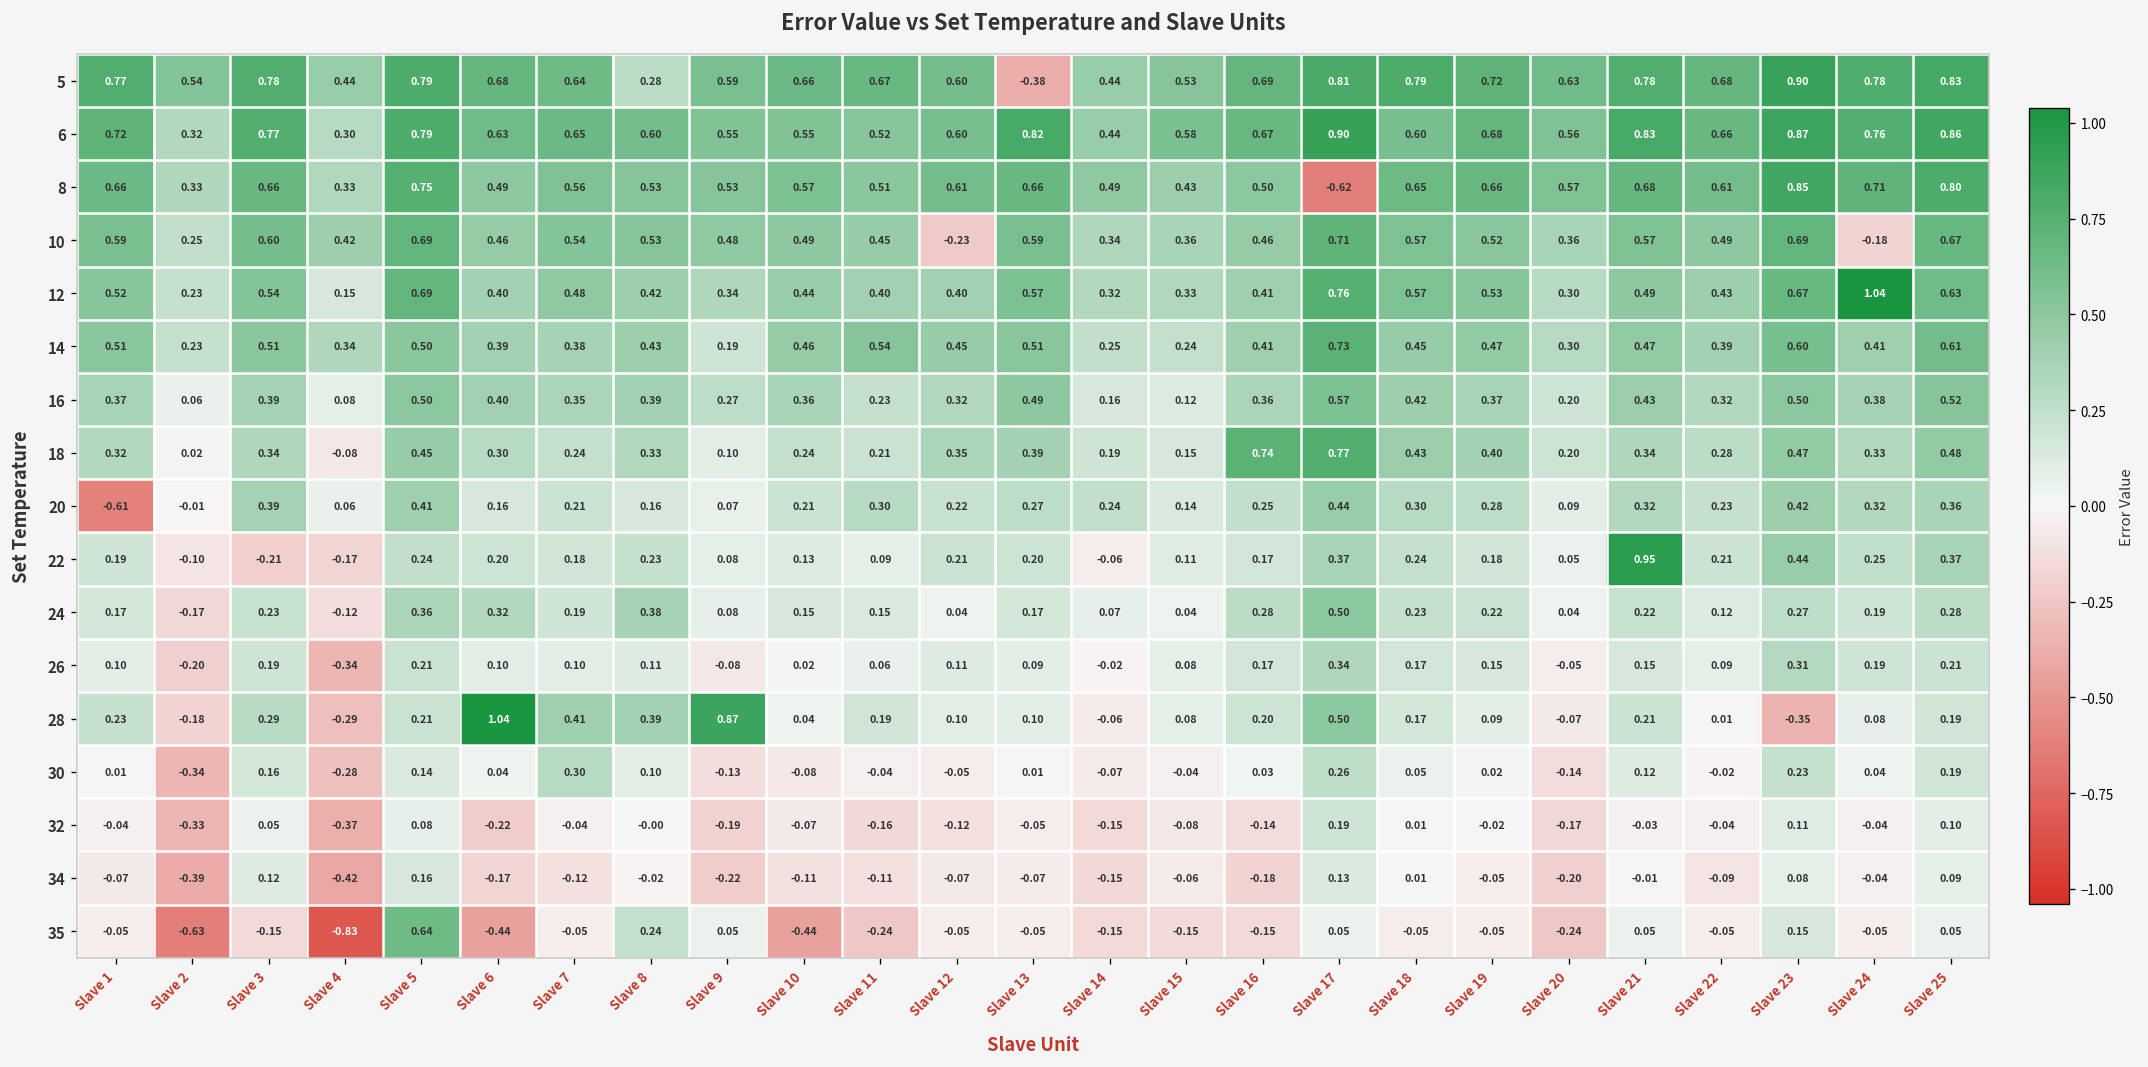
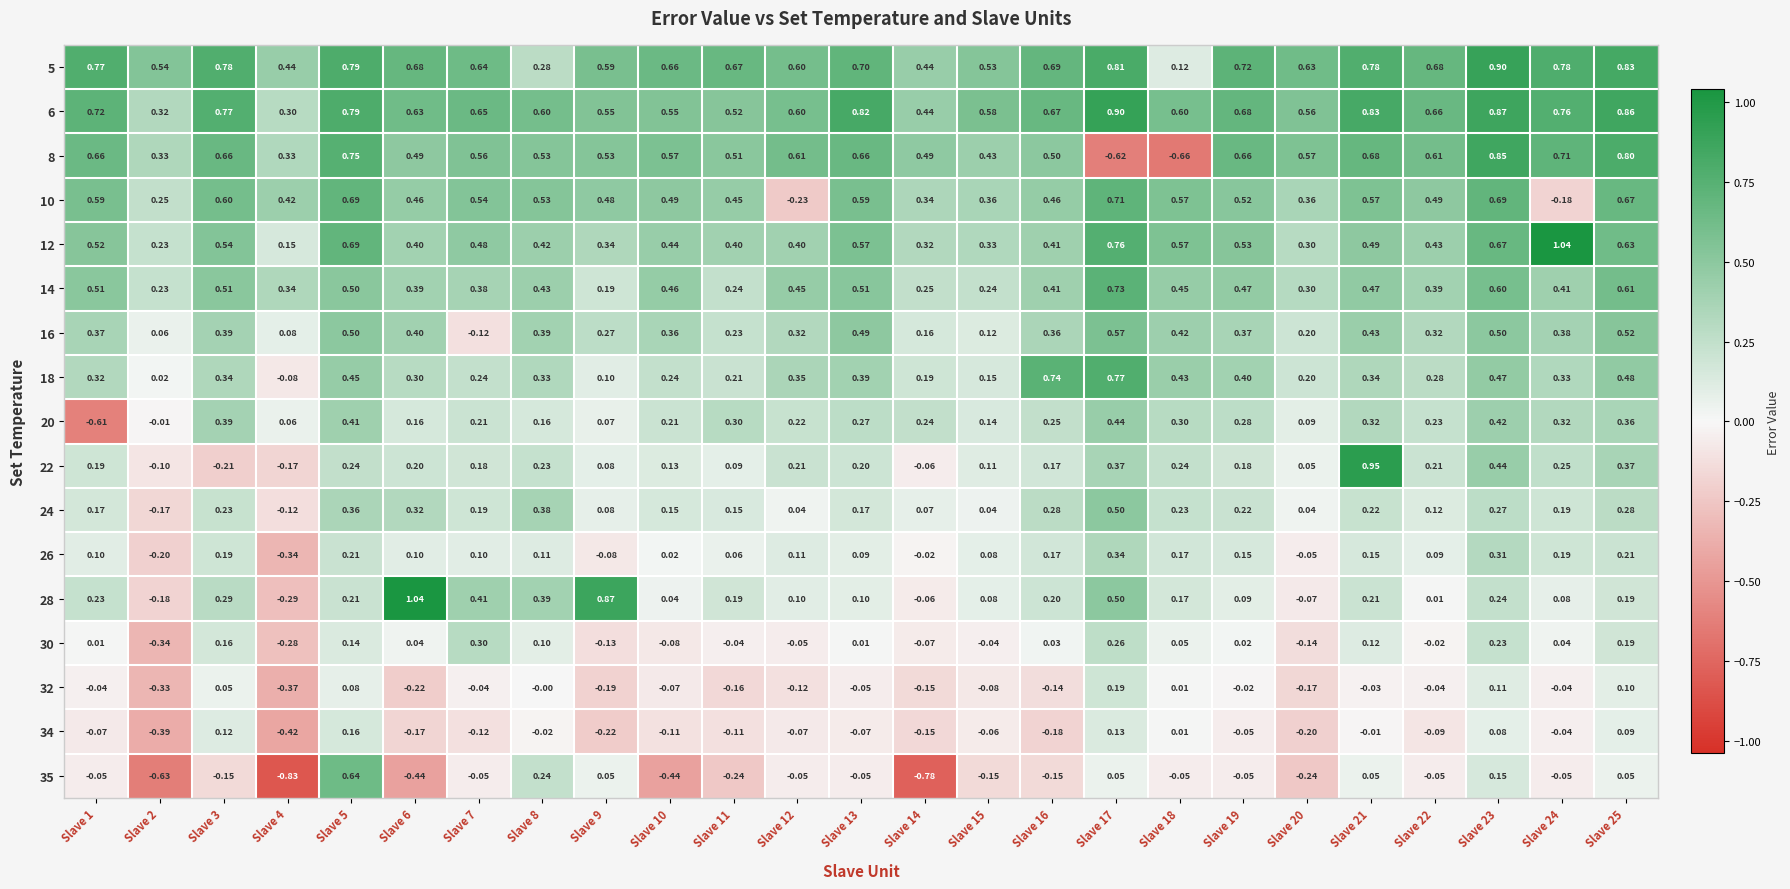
  {
    "5": {
      "Slave 1": 0.77,
      "Slave 2": 0.54,
      "Slave 3": 0.78,
      "Slave 4": 0.44,
      "Slave 5": 0.79,
      "Slave 6": 0.68,
      "Slave 7": 0.64,
      "Slave 8": 0.28,
      "Slave 9": 0.59,
      "Slave 10": 0.66,
      "Slave 11": 0.67,
      "Slave 12": 0.60,
-     "Slave 13": -0.38,
+     "Slave 13": 0.70,
      "Slave 14": 0.44,
      "Slave 15": 0.53,
      "Slave 16": 0.69,
      "Slave 17": 0.81,
-     "Slave 18": 0.79,
+     "Slave 18": 0.12,
      "Slave 19": 0.72,
      "Slave 20": 0.63,
      "Slave 21": 0.78,
      "Slave 22": 0.68,
      "Slave 23": 0.90,
      "Slave 24": 0.78,
      "Slave 25": 0.83
    },
    "8": {
      "Slave 1": 0.66,
      "Slave 2": 0.33,
      "Slave 3": 0.66,
      "Slave 4": 0.33,
      "Slave 5": 0.75,
      "Slave 6": 0.49,
      "Slave 7": 0.56,
      "Slave 8": 0.53,
      "Slave 9": 0.53,
      "Slave 10": 0.57,
      "Slave 11": 0.51,
      "Slave 12": 0.61,
      "Slave 13": 0.66,
      "Slave 14": 0.49,
      "Slave 15": 0.43,
      "Slave 16": 0.50,
      "Slave 17": -0.62,
-     "Slave 18": 0.65,
+     "Slave 18": -0.66,
      "Slave 19": 0.66,
      "Slave 20": 0.57,
      "Slave 21": 0.68,
      "Slave 22": 0.61,
      "Slave 23": 0.85,
      "Slave 24": 0.71,
      "Slave 25": 0.80
    },
    "14": {
      "Slave 1": 0.51,
      "Slave 2": 0.23,
      "Slave 3": 0.51,
      "Slave 4": 0.34,
      "Slave 5": 0.50,
      "Slave 6": 0.39,
      "Slave 7": 0.38,
      "Slave 8": 0.43,
      "Slave 9": 0.19,
      "Slave 10": 0.46,
-     "Slave 11": 0.54,
+     "Slave 11": 0.24,
      "Slave 12": 0.45,
      "Slave 13": 0.51,
      "Slave 14": 0.25,
      "Slave 15": 0.24,
      "Slave 16": 0.41,
      "Slave 17": 0.73,
      "Slave 18": 0.45,
      "Slave 19": 0.47,
      "Slave 20": 0.30,
      "Slave 21": 0.47,
      "Slave 22": 0.39,
      "Slave 23": 0.60,
      "Slave 24": 0.41,
      "Slave 25": 0.61
    },
    "16": {
      "Slave 1": 0.37,
      "Slave 2": 0.06,
      "Slave 3": 0.39,
      "Slave 4": 0.08,
      "Slave 5": 0.50,
      "Slave 6": 0.40,
-     "Slave 7": 0.35,
+     "Slave 7": -0.12,
      "Slave 8": 0.39,
      "Slave 9": 0.27,
      "Slave 10": 0.36,
      "Slave 11": 0.23,
      "Slave 12": 0.32,
      "Slave 13": 0.49,
      "Slave 14": 0.16,
      "Slave 15": 0.12,
      "Slave 16": 0.36,
      "Slave 17": 0.57,
      "Slave 18": 0.42,
      "Slave 19": 0.37,
      "Slave 20": 0.20,
      "Slave 21": 0.43,
      "Slave 22": 0.32,
      "Slave 23": 0.50,
      "Slave 24": 0.38,
      "Slave 25": 0.52
    },
    "28": {
      "Slave 1": 0.23,
      "Slave 2": -0.18,
      "Slave 3": 0.29,
      "Slave 4": -0.29,
      "Slave 5": 0.21,
      "Slave 6": 1.04,
      "Slave 7": 0.41,
      "Slave 8": 0.39,
      "Slave 9": 0.87,
      "Slave 10": 0.04,
      "Slave 11": 0.19,
      "Slave 12": 0.10,
      "Slave 13": 0.10,
      "Slave 14": -0.06,
      "Slave 15": 0.08,
      "Slave 16": 0.20,
      "Slave 17": 0.50,
      "Slave 18": 0.17,
      "Slave 19": 0.09,
      "Slave 20": -0.07,
      "Slave 21": 0.21,
      "Slave 22": 0.01,
-     "Slave 23": -0.35,
+     "Slave 23": 0.24,
      "Slave 24": 0.08,
      "Slave 25": 0.19
    },
    "35": {
      "Slave 1": -0.05,
      "Slave 2": -0.63,
      "Slave 3": -0.15,
      "Slave 4": -0.83,
      "Slave 5": 0.64,
      "Slave 6": -0.44,
      "Slave 7": -0.05,
      "Slave 8": 0.24,
      "Slave 9": 0.05,
      "Slave 10": -0.44,
      "Slave 11": -0.24,
      "Slave 12": -0.05,
      "Slave 13": -0.05,
-     "Slave 14": -0.15,
+     "Slave 14": -0.78,
      "Slave 15": -0.15,
      "Slave 16": -0.15,
      "Slave 17": 0.05,
      "Slave 18": -0.05,
      "Slave 19": -0.05,
      "Slave 20": -0.24,
      "Slave 21": 0.05,
      "Slave 22": -0.05,
      "Slave 23": 0.15,
      "Slave 24": -0.05,
      "Slave 25": 0.05
    }
  }
